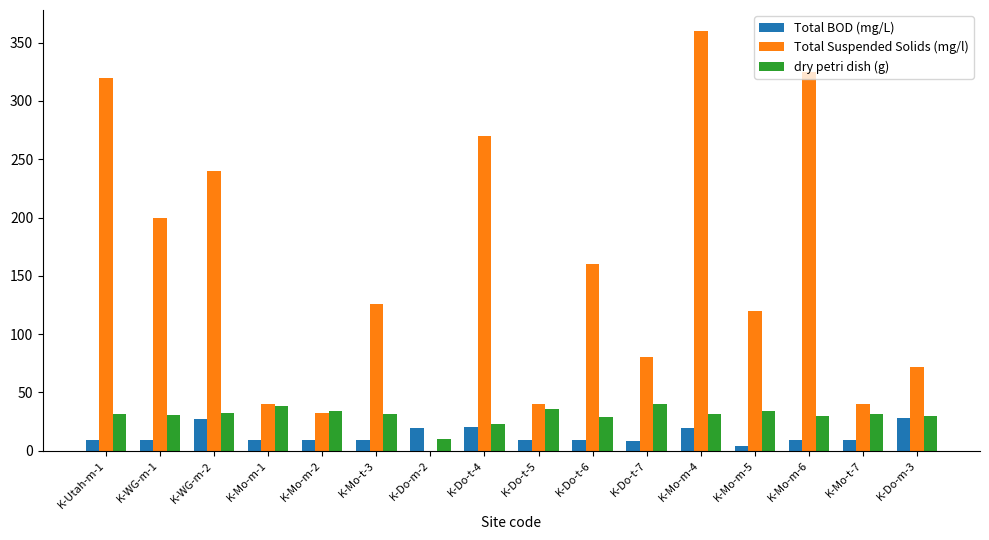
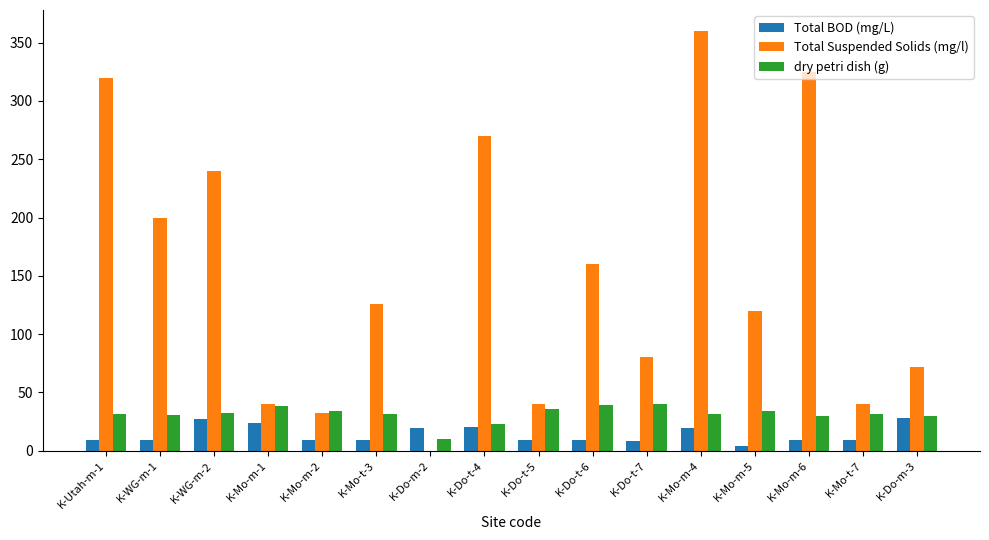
  {
    "Total BOD (mg/L)": {
      "K-Utah-m-1": 9,
      "K-WG-m-1": 9,
      "K-WG-m-2": 28,
-     "K-Mo-m-1": 9,
+     "K-Mo-m-1": 24,
      "K-Mo-m-2": 9,
      "K-Mo-t-3": 9,
      "K-Do-m-2": 20,
      "K-Do-t-4": 21,
      "K-Do-t-5": 9,
      "K-Do-t-6": 9,
      "K-Do-t-7": 8,
      "K-Mo-m-4": 19,
      "K-Mo-m-5": 4,
      "K-Mo-m-6": 10,
      "K-Mo-t-7": 9,
      "K-Do-m-3": 28
    },
    "Total Suspended Solids (mg/l)": {
      "K-Utah-m-1": 320,
      "K-WG-m-1": 200,
      "K-WG-m-2": 240,
      "K-Mo-m-1": 40,
      "K-Mo-m-2": 32,
      "K-Mo-t-3": 126,
      "K-Do-m-2": 0,
      "K-Do-t-4": 270,
      "K-Do-t-5": 40,
      "K-Do-t-6": 160,
      "K-Do-t-7": 80,
      "K-Mo-m-4": 360,
      "K-Mo-m-5": 120,
      "K-Mo-t-7": 40,
      "K-Do-m-3": 72
    },
    "dry petri dish (g)": {
      "K-Utah-m-1": 32,
      "K-WG-m-1": 31,
      "K-WG-m-2": 32,
      "K-Mo-m-1": 39,
      "K-Mo-m-2": 34,
      "K-Mo-t-3": 31,
      "K-Do-m-2": 10,
      "K-Do-t-4": 23,
      "K-Do-t-5": 35,
-     "K-Do-t-6": 29,
+     "K-Do-t-6": 39,
      "K-Do-t-7": 40,
      "K-Mo-m-4": 32,
      "K-Mo-m-5": 34,
      "K-Mo-m-6": 30,
      "K-Mo-t-7": 32,
      "K-Do-m-3": 30
    }
  }
